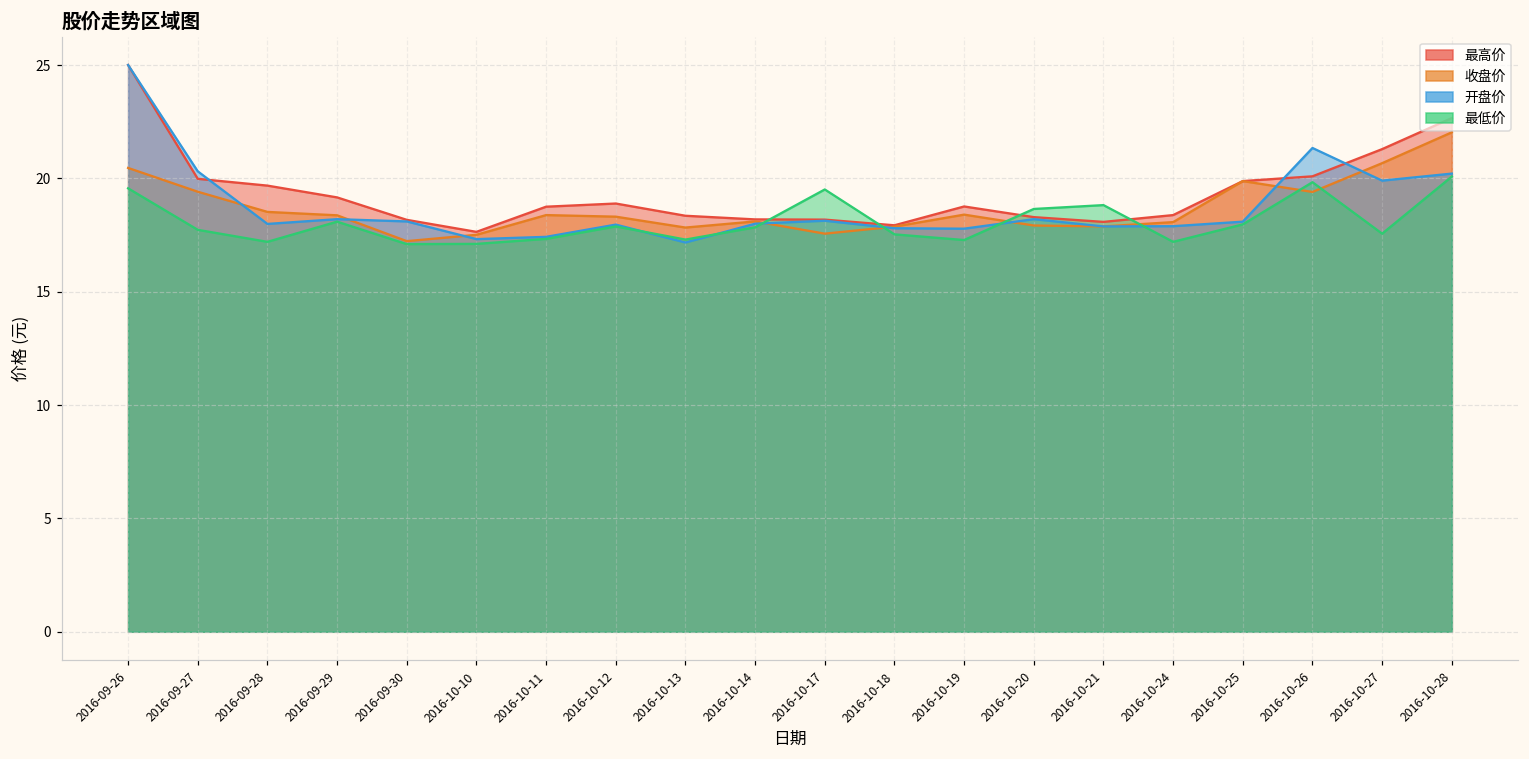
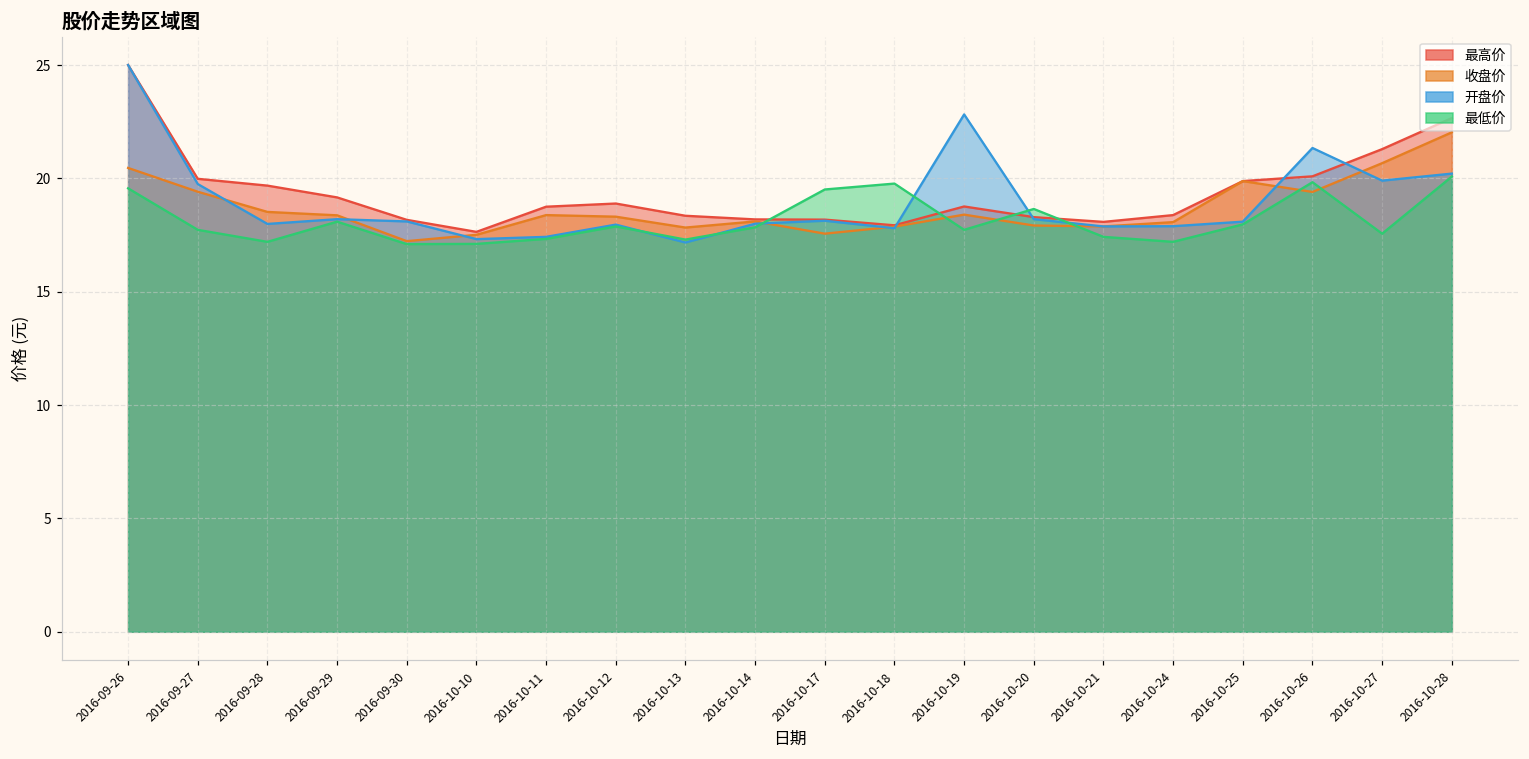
  {
    "开盘价": {
-     "2016-09-27": 20.3,
+     "2016-09-27": 19.8,
      "2016-09-28": 18.0,
      "2016-10-10": 17.3,
      "2016-10-13": 17.2,
-     "2016-10-19": 17.8,
+     "2016-10-19": 22.8,
      "2016-10-24": 17.9,
      "2016-10-26": 21.3,
      "2016-10-27": 19.9,
      "2016-10-28": 20.2
    },
    "最低价": {
      "2016-09-26": 19.6,
      "2016-09-27": 17.7,
      "2016-09-28": 17.2,
      "2016-09-30": 17.1,
      "2016-10-10": 17.1,
      "2016-10-13": 17.3,
      "2016-10-14": 17.8,
      "2016-10-17": 19.5,
-     "2016-10-18": 17.5,
-     "2016-10-19": 17.3,
+     "2016-10-18": 19.8,
+     "2016-10-19": 17.7,
      "2016-10-20": 18.7,
-     "2016-10-21": 18.8,
+     "2016-10-21": 17.4,
      "2016-10-24": 17.2,
      "2016-10-26": 19.8,
      "2016-10-27": 17.6,
      "2016-10-28": 20.1
    }
  }
